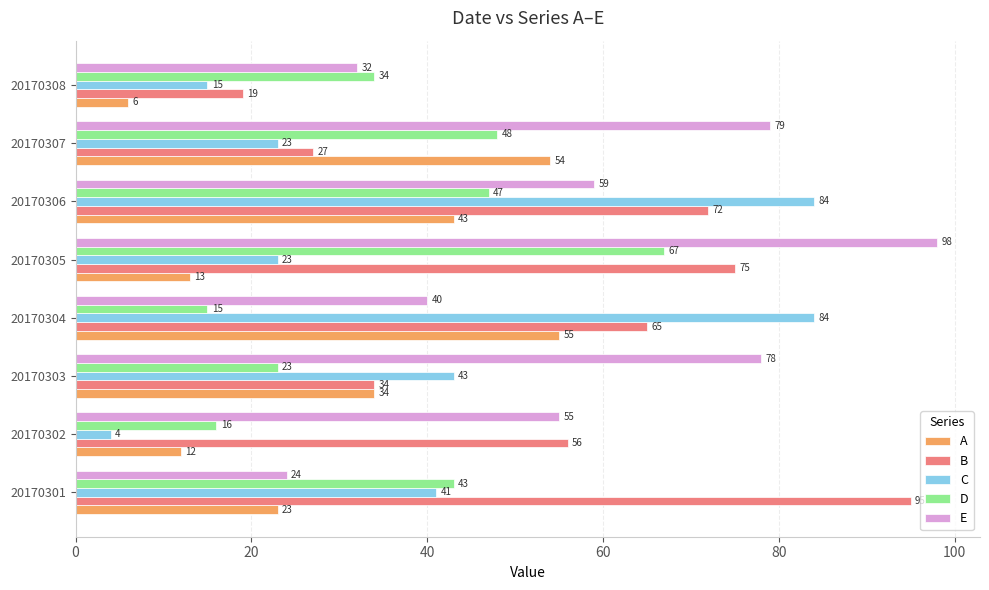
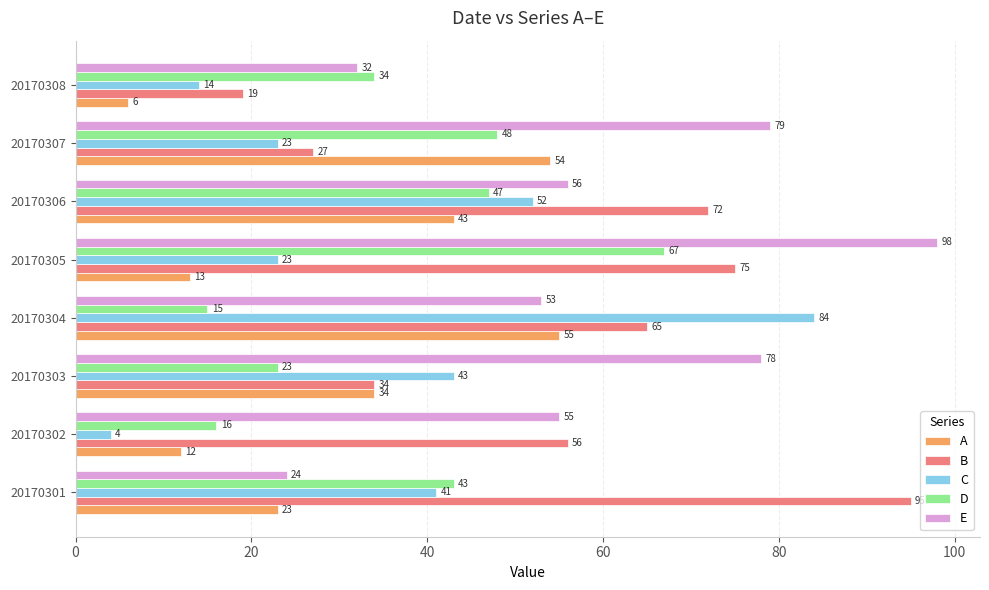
  {
    "C": {
-     "20170308": 15,
+     "20170308": 14,
      "20170307": 23,
-     "20170306": 84,
+     "20170306": 52,
      "20170305": 23,
      "20170304": 84,
      "20170303": 43,
      "20170302": 4,
      "20170301": 41
    },
    "D": {
      "20170308": 34,
      "20170307": 48,
      "20170306": 47,
      "20170305": 67,
      "20170304": 15,
      "20170303": 23,
      "20170302": 16,
      "20170301": 43
    },
    "E": {
      "20170308": 32,
      "20170307": 79,
-     "20170306": 59,
+     "20170306": 56,
      "20170305": 98,
-     "20170304": 40,
+     "20170304": 53,
      "20170303": 78,
      "20170302": 55,
      "20170301": 24
    }
  }
